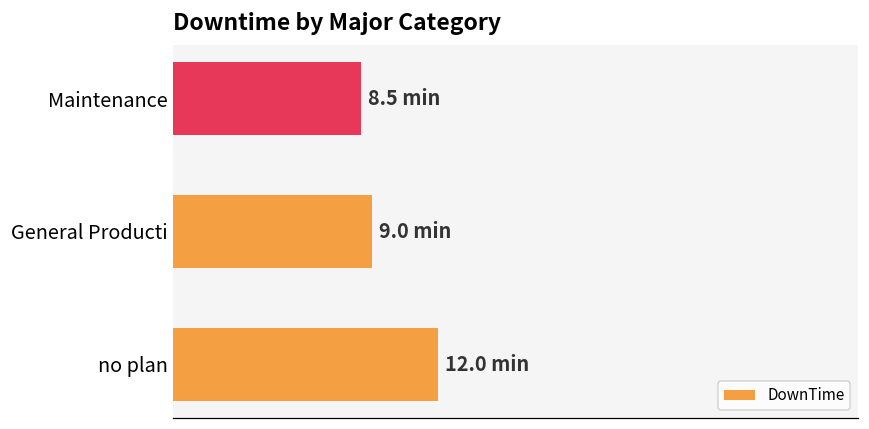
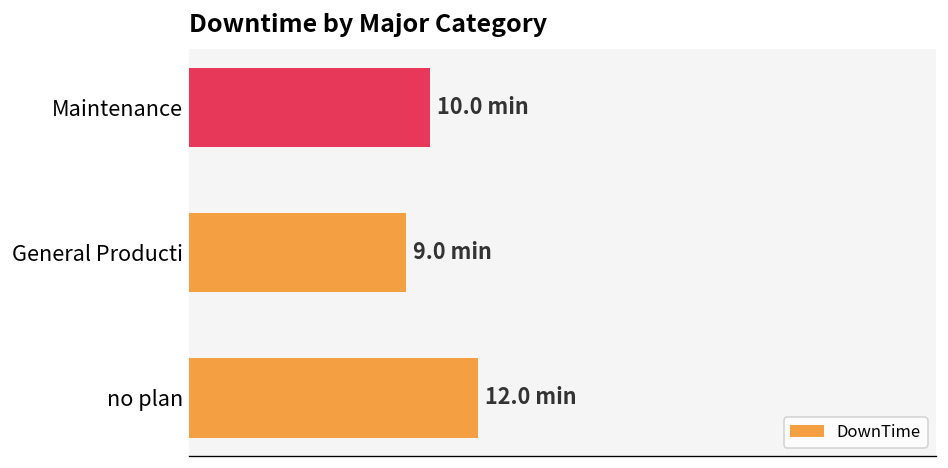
  {
-   "Maintenance": 8.5,
+   "Maintenance": 10.0,
    "General Producti": 9.0,
    "no plan": 12.0
  }
